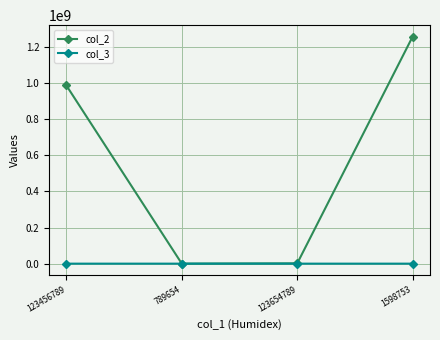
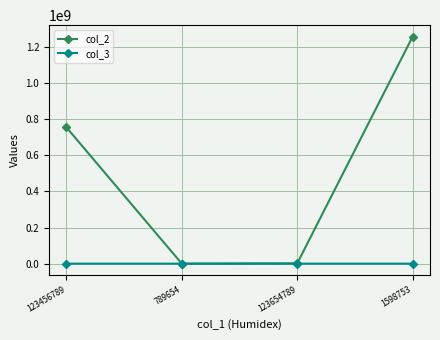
  {
    "col_2": {
-     "123456789": 990000000,
+     "123456789": 760000000,
      "1598753": 1260000000
    },
    "col_3": {
      "123456789": 0,
      "1598753": 0
    }
  }
